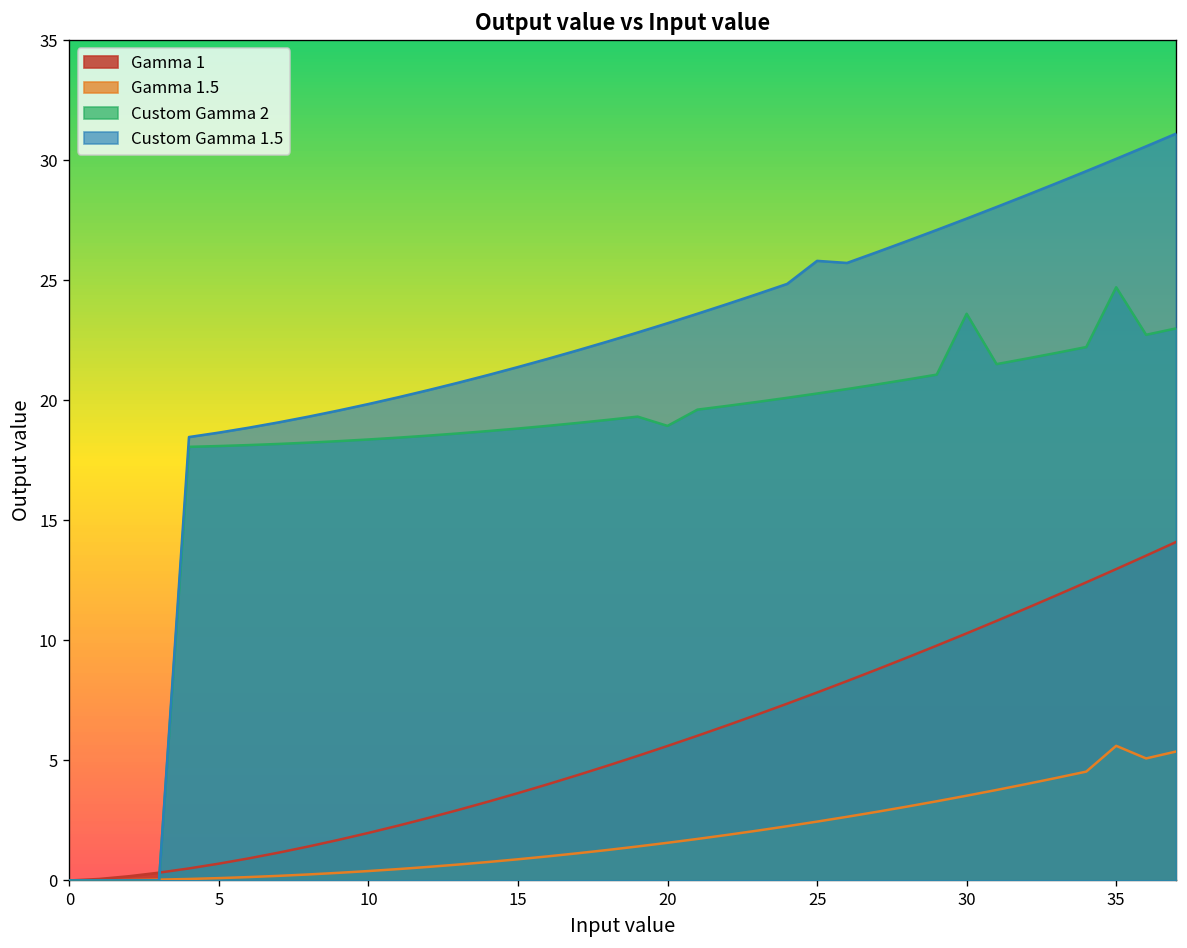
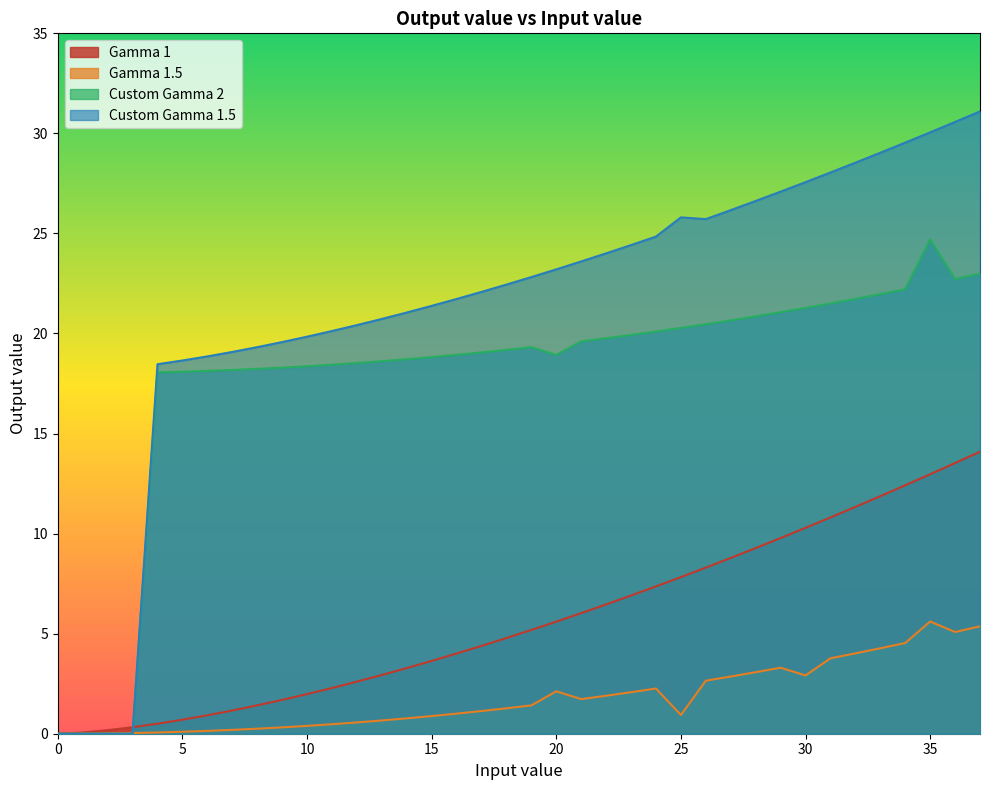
  {
    "Gamma 1": {
      "5": 0.7,
      "10": 2.0,
      "15": 3.6,
      "20": 5.6,
      "25": 7.8,
      "30": 10.3,
      "35": 13.0
    },
    "Gamma 1.5": {
      "5": 0.1,
      "10": 0.4,
      "15": 0.9,
-     "20": 1.6,
-     "25": 2.5,
-     "30": 3.5,
+     "20": 2.1,
+     "25": 0.9,
+     "30": 2.9,
      "35": 5.6
    },
    "Custom Gamma 2": {
      "5": 18.1,
      "10": 18.4,
      "15": 18.8,
      "20": 18.9,
      "25": 20.3,
-     "30": 23.6,
+     "30": 21.3,
      "35": 24.7
    },
    "Custom Gamma 1.5": {
      "5": 18.7,
      "10": 19.8,
      "15": 21.4,
      "20": 23.2,
      "25": 25.8,
      "30": 27.6,
      "35": 30.1
    }
  }
